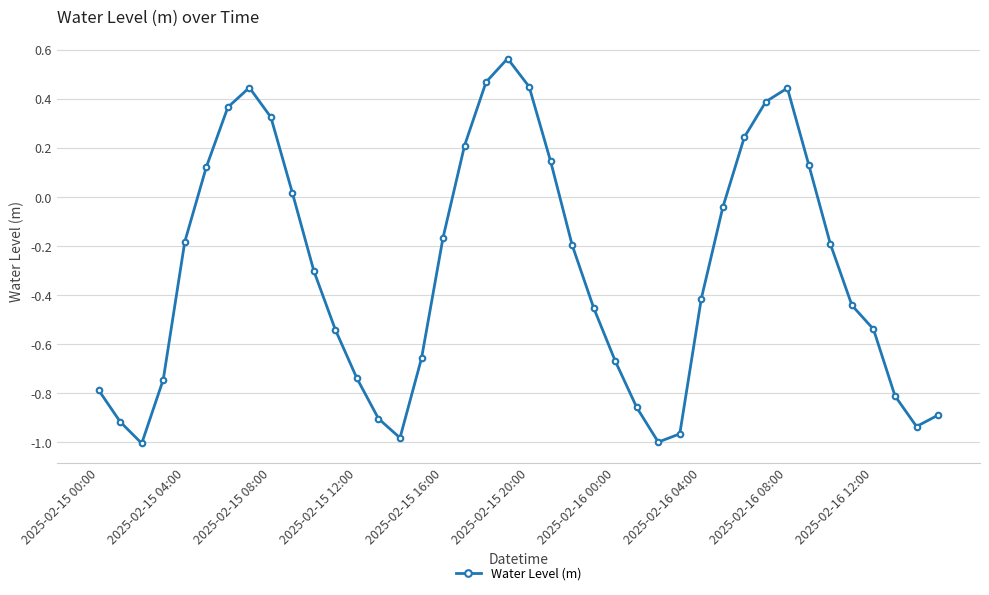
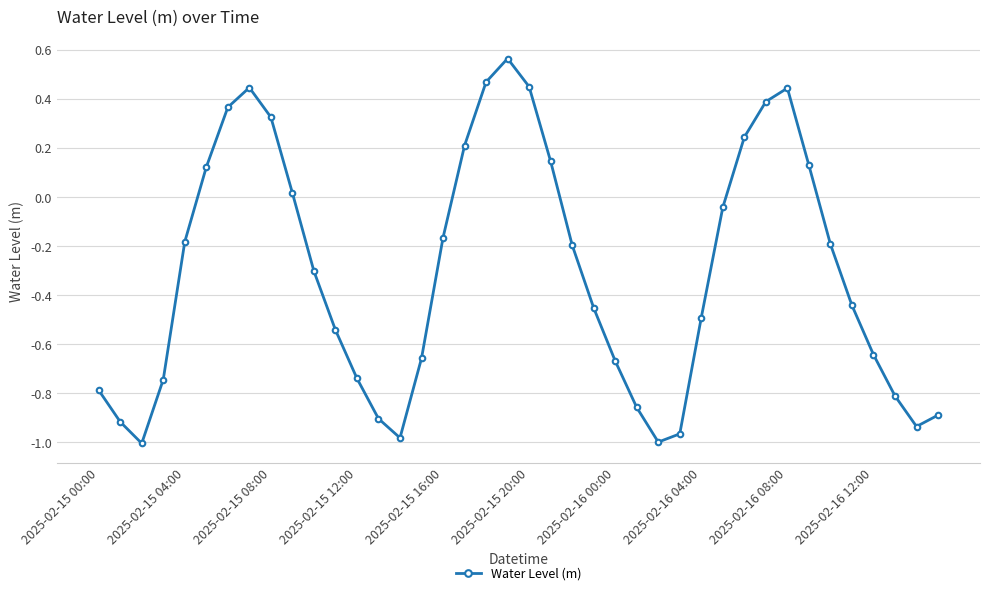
  {
    "2025-02-15 00:00": -0.79,
    "2025-02-15 04:00": -0.18,
    "2025-02-15 08:00": 0.33,
    "2025-02-15 12:00": -0.74,
    "2025-02-15 16:00": -0.17,
    "2025-02-15 20:00": 0.45,
    "2025-02-16 00:00": -0.67,
-   "2025-02-16 04:00": -0.41,
+   "2025-02-16 04:00": -0.49,
    "2025-02-16 08:00": 0.44,
-   "2025-02-16 12:00": -0.54
+   "2025-02-16 12:00": -0.64
  }
